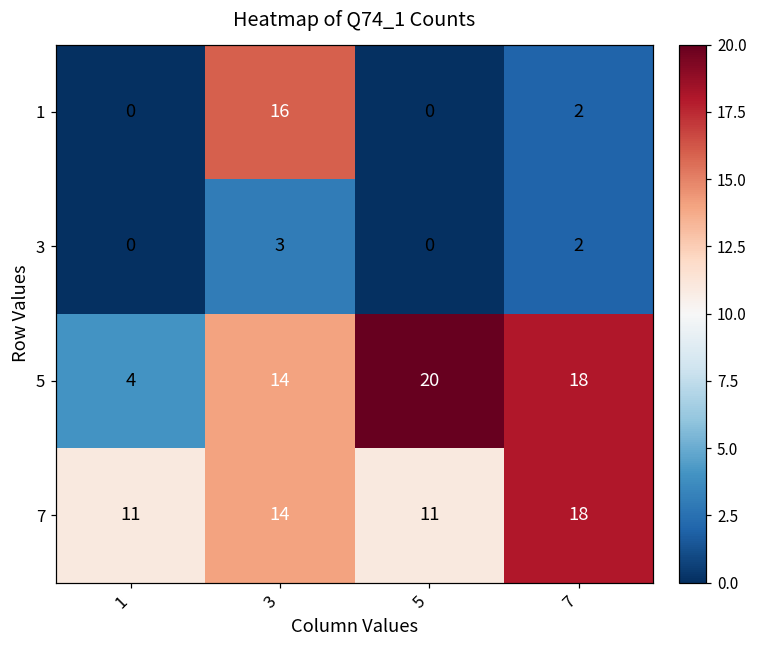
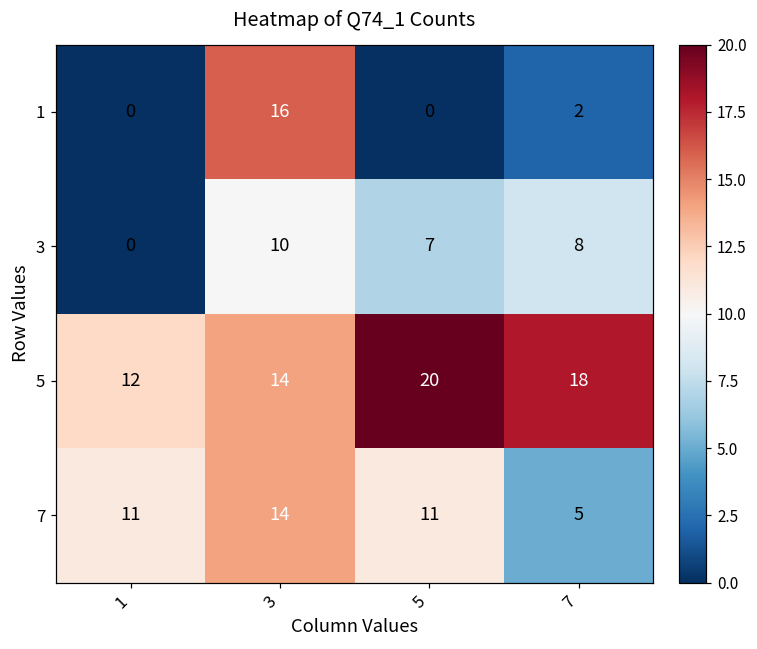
  {
    "1": {
      "1": 0,
      "3": 16,
      "5": 0,
      "7": 2
    },
    "3": {
      "1": 0,
-     "3": 3,
-     "5": 0,
-     "7": 2
+     "3": 10,
+     "5": 7,
+     "7": 8
    },
    "5": {
-     "1": 4,
+     "1": 12,
      "3": 14,
      "5": 20,
      "7": 18
    },
    "7": {
      "1": 11,
      "3": 14,
      "5": 11,
-     "7": 18
+     "7": 5
    }
  }
